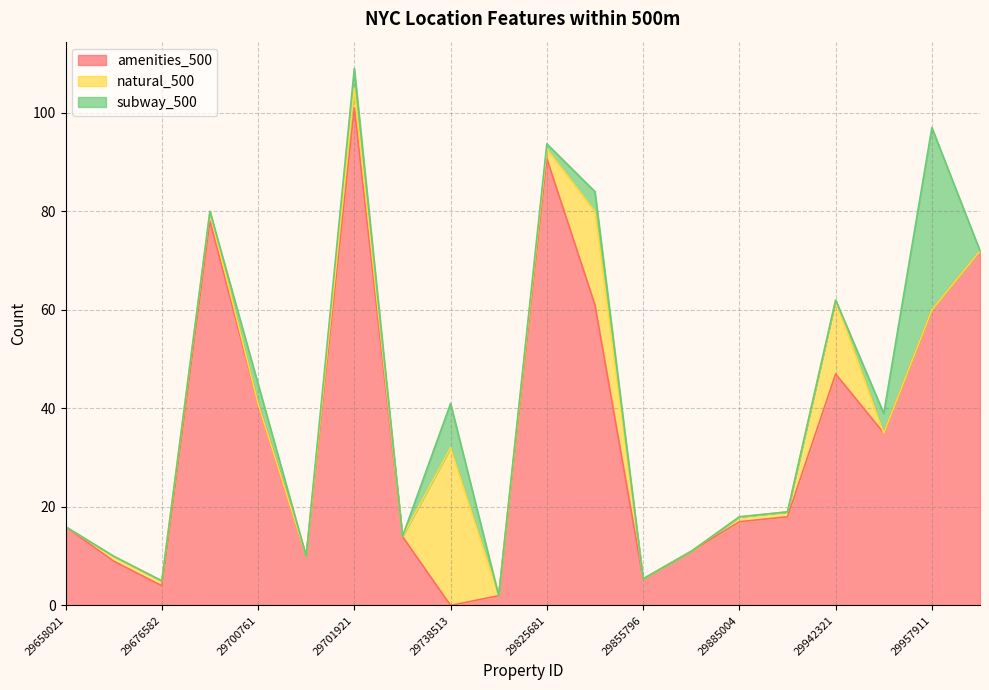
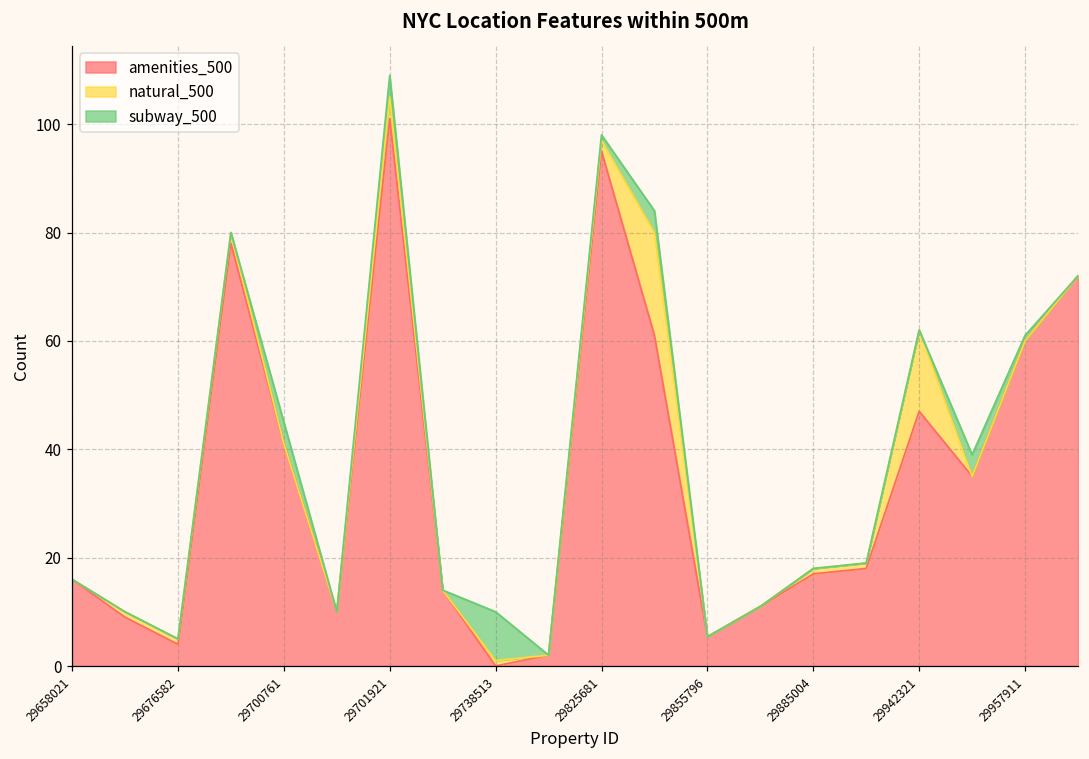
  {
    "amenities_500": {
      "29676582": 4,
      "29701921": 101,
      "29738513": 0,
-     "29825681": 91,
+     "29825681": 95,
      "29885004": 17,
      "29942321": 47
    },
    "natural_500": {
      "29701921": 4,
-     "29738513": 32,
+     "29738513": 1,
      "29825681": 2
    },
    "subway_500": {
      "29700761": 4,
      "29701921": 4,
      "29738513": 9,
      "29825681": 1,
-     "29957911": 37
+     "29957911": 1
    }
  }
